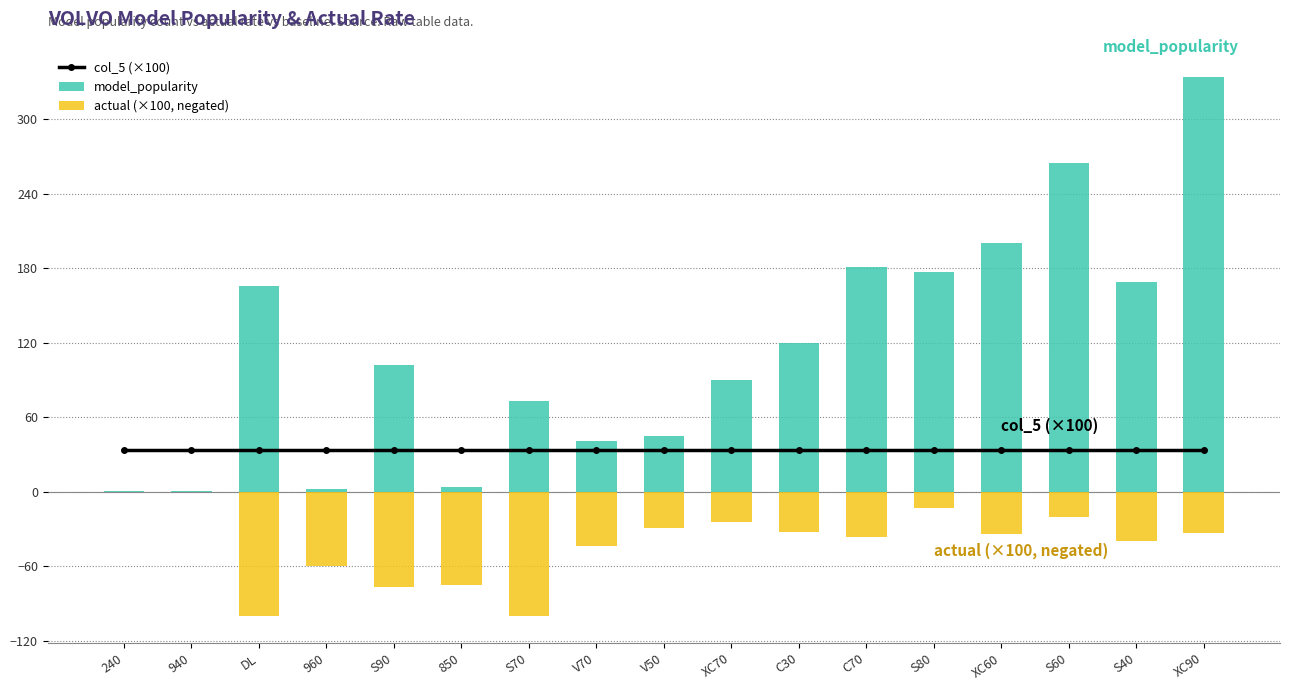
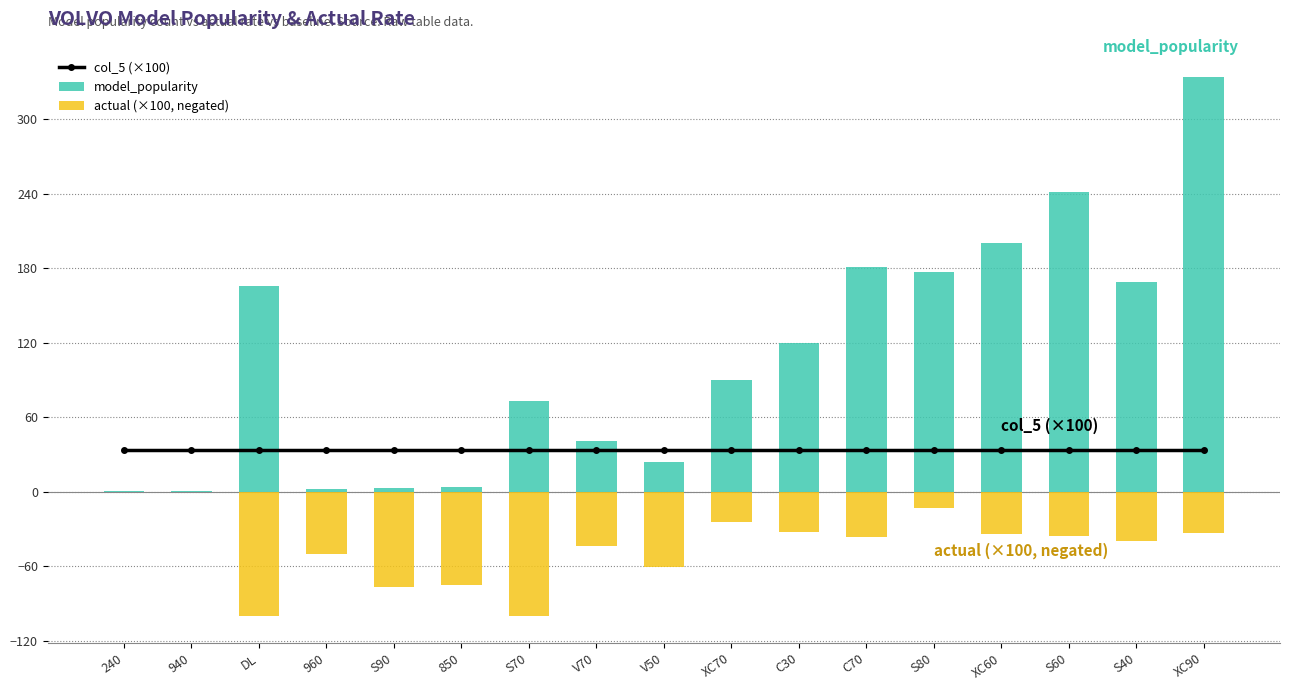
  {
    "col_5 (×100)": {
      "240": 34,
      "940": 34,
      "DL": 34,
      "960": 34,
      "S90": 34,
      "850": 34,
      "S70": 34,
      "V70": 34,
      "V50": 34,
      "XC70": 34,
      "C30": 34,
      "C70": 34,
      "S80": 34,
      "XC60": 34,
      "S60": 34,
      "S40": 34,
      "XC90": 34
    },
    "model_popularity": {
      "DL": 166,
-     "S90": 102,
+     "S90": 3,
      "850": 4,
      "S70": 73,
      "V70": 41,
-     "V50": 45,
+     "V50": 24,
      "XC70": 90,
      "C30": 120,
      "C70": 181,
      "S80": 177,
      "XC60": 200,
-     "S60": 265,
+     "S60": 241,
      "S40": 169,
      "XC90": 334
    },
    "actual (×100, negated)": {
      "240": 0,
      "940": 0,
      "DL": -100,
-     "960": -60,
+     "960": -50,
      "S90": -77,
      "850": -75,
      "S70": -100,
      "V70": -44,
-     "V50": -29,
+     "V50": -60,
      "XC70": -24,
      "C30": -33,
      "C70": -36,
      "S80": -13,
-     "S60": -20,
+     "S60": -36,
      "S40": -39,
      "XC90": -34
    }
  }
